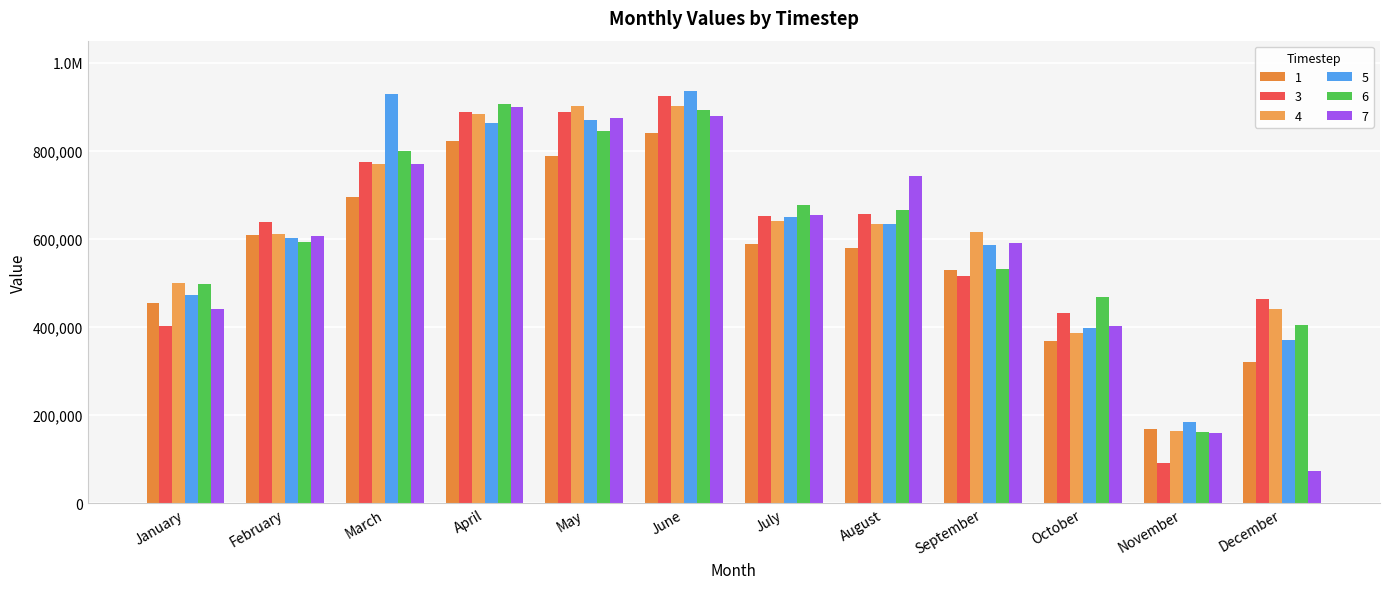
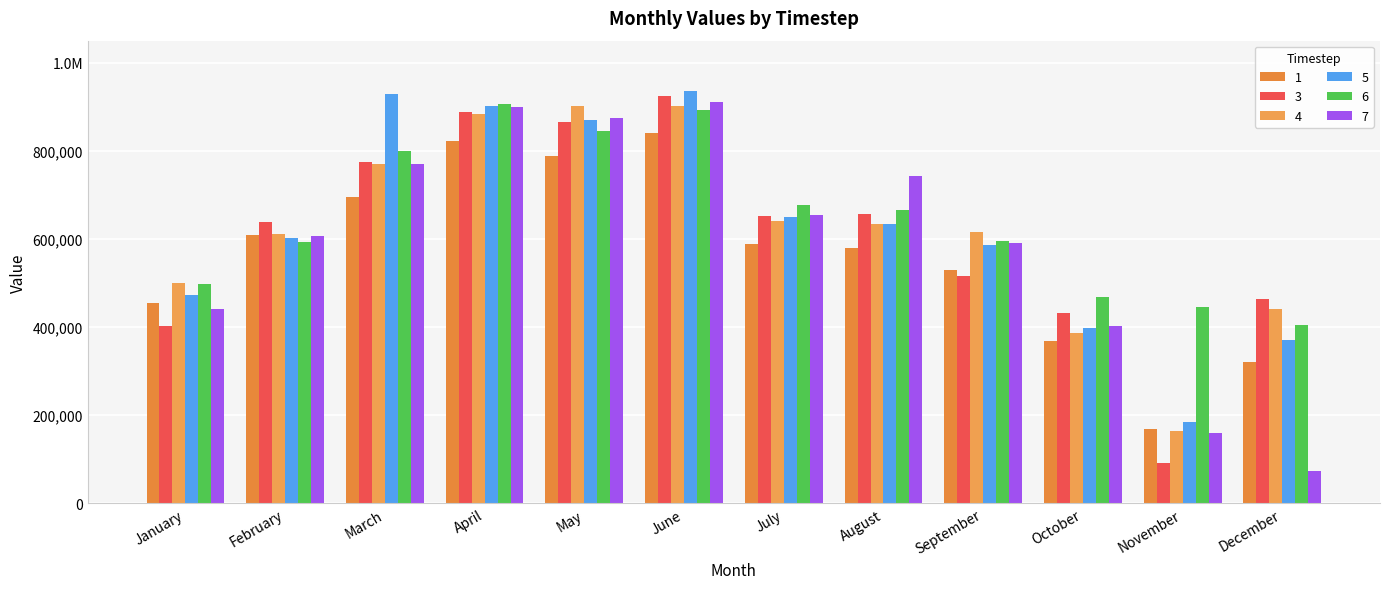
  {
    "3": {
      "January": "400,000",
      "February": "640,000",
      "March": "780,000",
      "April": "890,000",
-     "May": "890,000",
+     "May": "870,000",
      "June": "930,000",
      "July": "650,000",
      "August": "660,000",
      "September": "520,000",
      "October": "430,000",
      "November": "90,000",
      "December": "460,000"
    },
    "5": {
      "January": "470,000",
      "February": "600,000",
      "March": "930,000",
-     "April": "860,000",
+     "April": "900,000",
      "May": "870,000",
      "June": "930,000",
      "July": "650,000",
      "August": "630,000",
      "September": "590,000",
      "October": "400,000",
      "November": "180,000",
      "December": "370,000"
    },
    "6": {
      "January": "500,000",
      "February": "590,000",
      "March": "800,000",
      "April": "910,000",
      "May": "850,000",
      "June": "890,000",
      "July": "680,000",
      "August": "670,000",
-     "September": "530,000",
+     "September": "590,000",
      "October": "470,000",
-     "November": "160,000",
+     "November": "440,000",
      "December": "400,000"
    },
    "7": {
      "January": "440,000",
      "February": "610,000",
      "March": "770,000",
      "April": "900,000",
      "May": "870,000",
-     "June": "880,000",
+     "June": "910,000",
      "July": "650,000",
      "August": "740,000",
      "September": "590,000",
      "October": "400,000",
      "November": "160,000",
      "December": "70,000"
    }
  }
